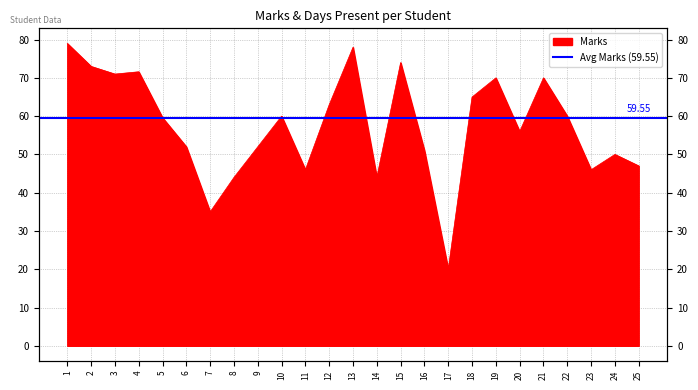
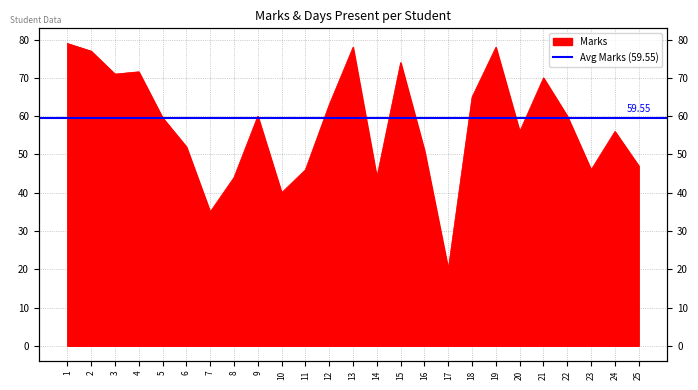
  {
    "1": 79,
-   "2": 73,
+   "2": 77,
    "3": 71,
    "4": 72,
    "5": 60,
    "6": 52,
    "7": 35,
    "8": 44,
-   "9": 52,
-   "10": 60,
+   "9": 60,
+   "10": 40,
    "11": 46,
    "12": 63,
    "13": 78,
    "14": 44,
    "15": 74,
    "16": 51,
    "17": 20,
    "18": 65,
-   "19": 70,
+   "19": 78,
    "20": 56,
    "21": 70,
    "22": 60,
    "23": 46,
-   "24": 50,
+   "24": 56,
    "25": 47
  }
